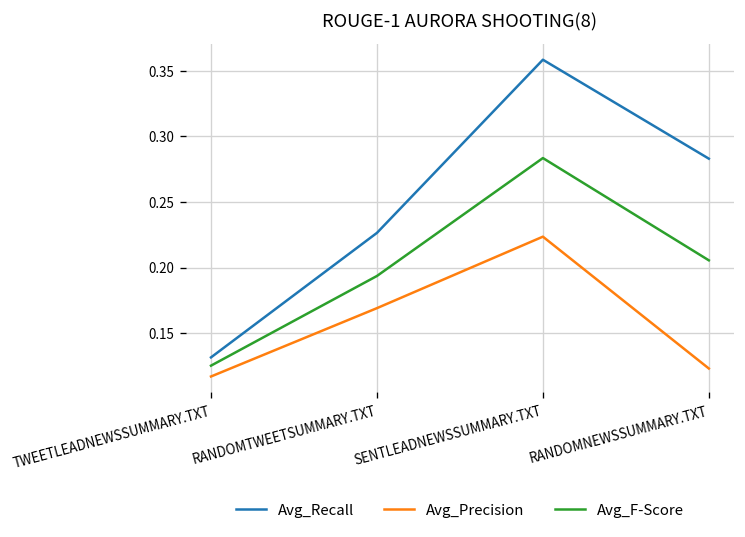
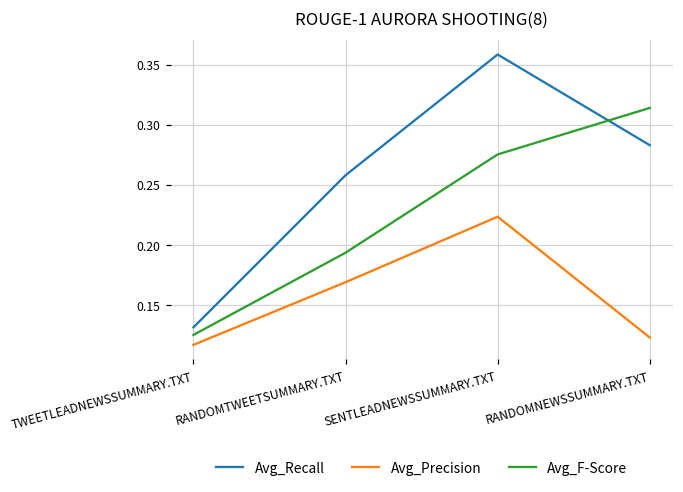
  {
    "Avg_Recall": {
      "TWEETLEADNEWSSUMMARY.TXT": 0.131,
-     "RANDOMTWEETSUMMARY.TXT": 0.226,
+     "RANDOMTWEETSUMMARY.TXT": 0.258,
      "SENTLEADNEWSSUMMARY.TXT": 0.358,
      "RANDOMNEWSSUMMARY.TXT": 0.283
    },
    "Avg_Precision": {
      "TWEETLEADNEWSSUMMARY.TXT": 0.117,
      "RANDOMTWEETSUMMARY.TXT": 0.169,
      "SENTLEADNEWSSUMMARY.TXT": 0.224,
      "RANDOMNEWSSUMMARY.TXT": 0.123
    },
    "Avg_F-Score": {
      "TWEETLEADNEWSSUMMARY.TXT": 0.125,
      "RANDOMTWEETSUMMARY.TXT": 0.194,
-     "SENTLEADNEWSSUMMARY.TXT": 0.283,
-     "RANDOMNEWSSUMMARY.TXT": 0.205
+     "SENTLEADNEWSSUMMARY.TXT": 0.275,
+     "RANDOMNEWSSUMMARY.TXT": 0.314
    }
  }
